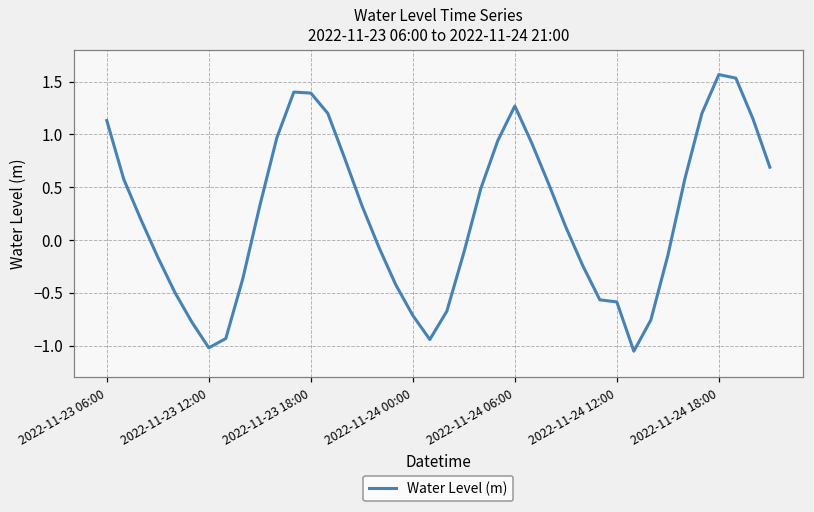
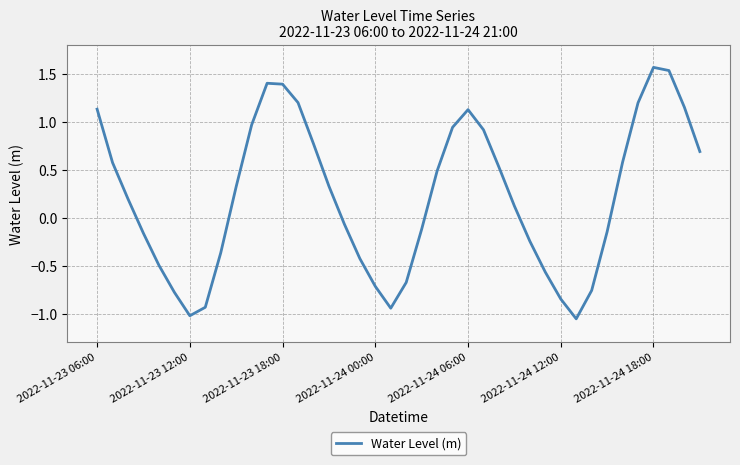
  {
    "2022-11-23 06:00": 1.1,
    "2022-11-23 12:00": -1.0,
    "2022-11-23 18:00": 1.4,
    "2022-11-24 00:00": -0.7,
-   "2022-11-24 06:00": 1.3,
-   "2022-11-24 12:00": -0.6,
+   "2022-11-24 06:00": 1.1,
+   "2022-11-24 12:00": -0.8,
    "2022-11-24 18:00": 1.6
  }
